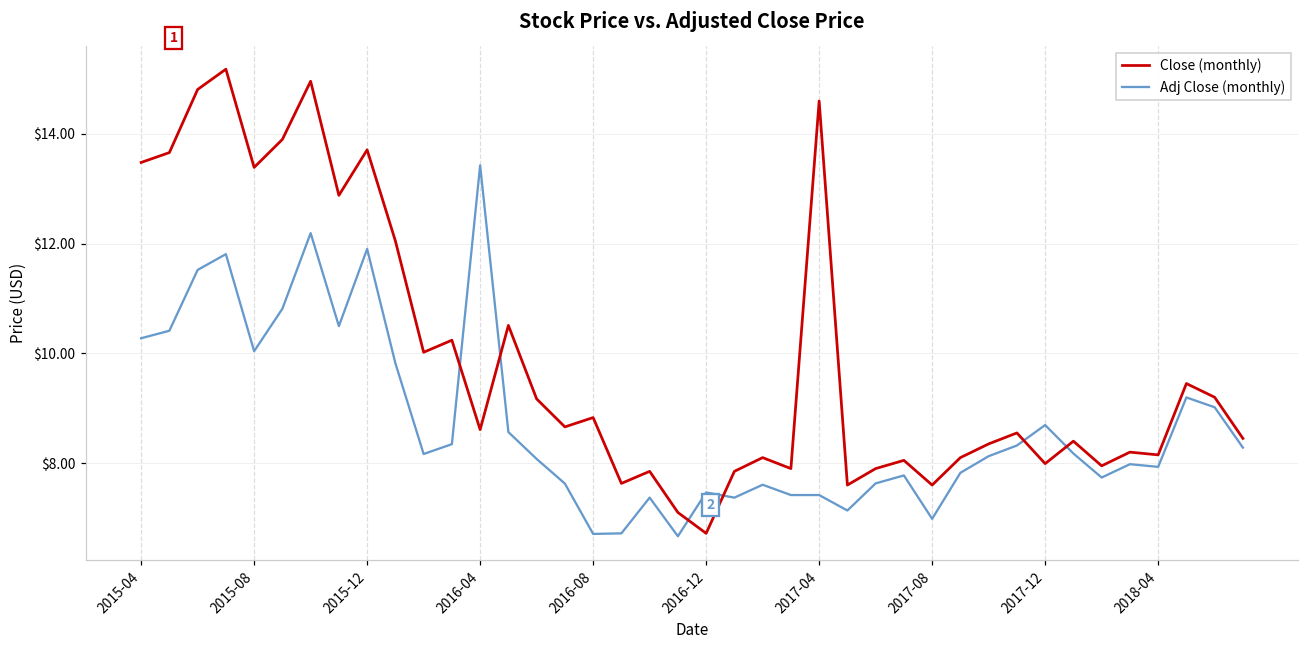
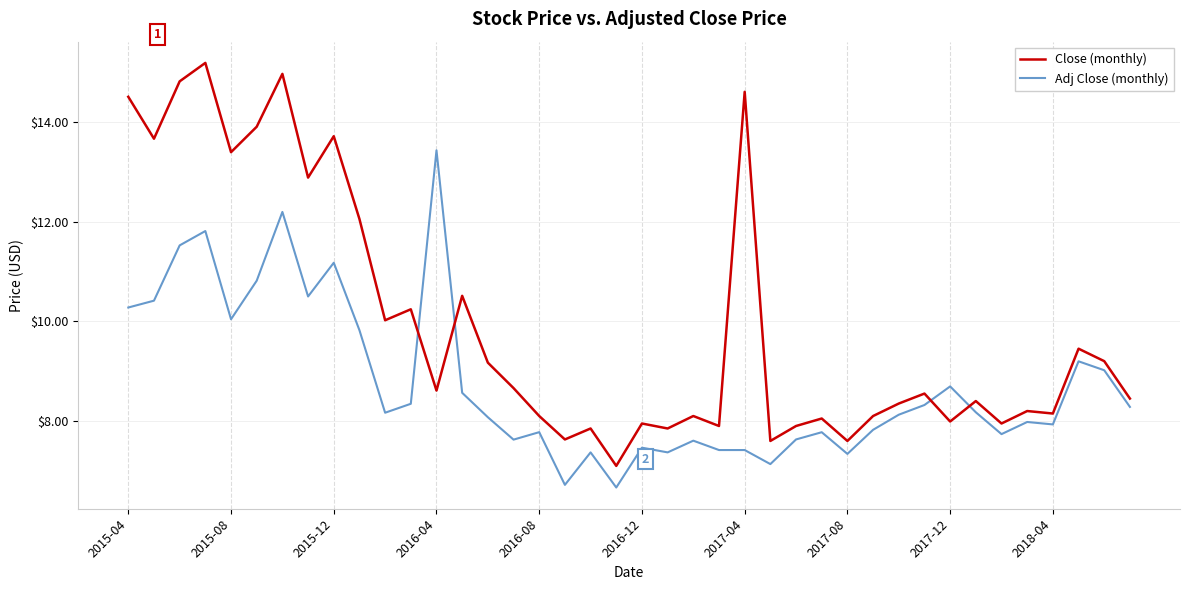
  {
    "Close (monthly)": {
-     "2015-04": "$13.5",
+     "2015-04": "$14.5",
      "2015-08": "$13.4",
      "2015-12": "$13.7",
      "2016-04": "$8.6",
-     "2016-08": "$8.8",
-     "2016-12": "$6.7",
+     "2016-08": "$8.1",
+     "2016-12": "$8.0",
      "2017-04": "$14.6",
      "2017-08": "$7.6",
      "2017-12": "$8.0",
      "2018-04": "$8.2"
    },
    "Adj Close (monthly)": {
      "2015-04": "$10.3",
      "2015-08": "$10.0",
-     "2015-12": "$11.9",
+     "2015-12": "$11.2",
      "2016-04": "$13.4",
-     "2016-08": "$6.7",
+     "2016-08": "$7.8",
      "2017-04": "$7.4",
-     "2017-08": "$7.0",
+     "2017-08": "$7.3",
      "2017-12": "$8.7",
      "2018-04": "$7.9"
    }
  }
